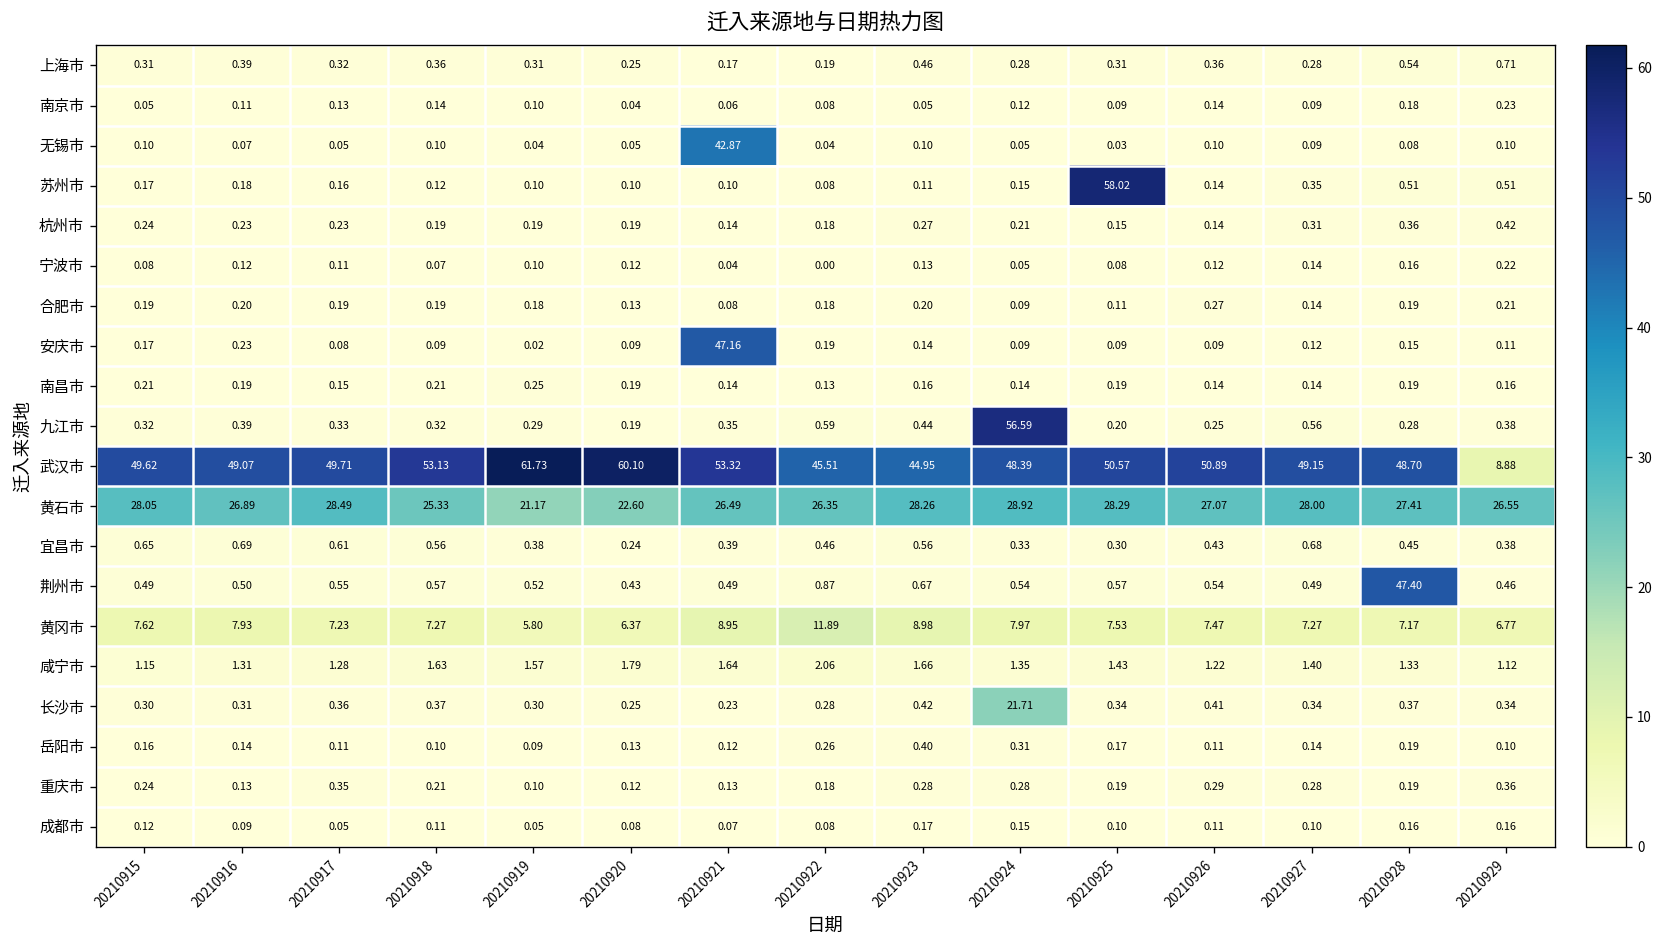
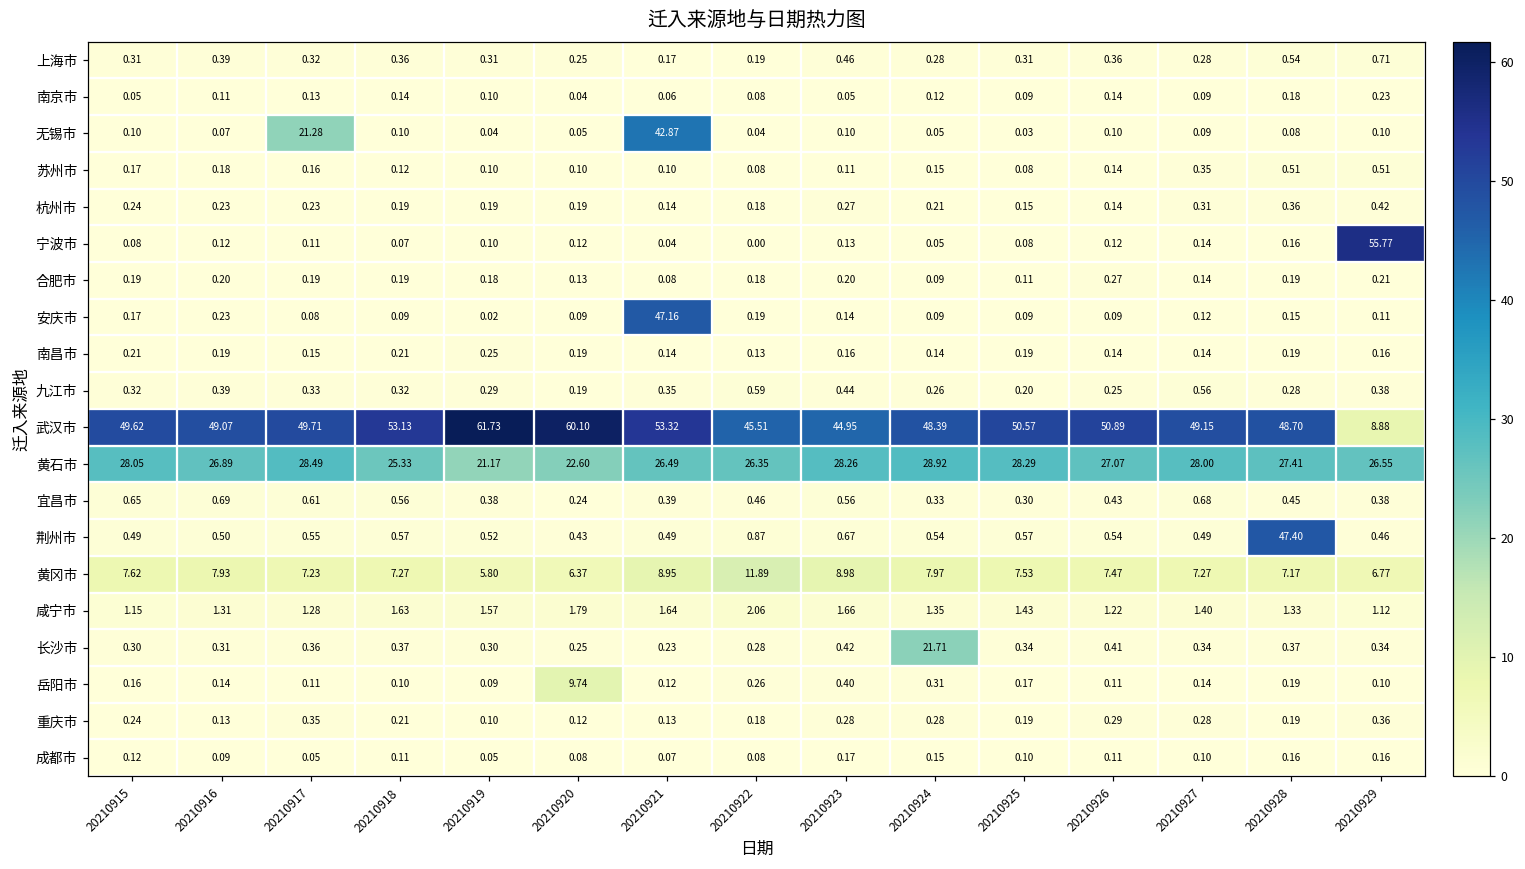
  {
    "无锡市": {
      "20210915": 0.10,
      "20210916": 0.07,
-     "20210917": 0.05,
+     "20210917": 21.28,
      "20210918": 0.10,
      "20210919": 0.04,
      "20210920": 0.05,
      "20210921": 42.87,
      "20210922": 0.04,
      "20210923": 0.10,
      "20210924": 0.05,
      "20210925": 0.03,
      "20210926": 0.10,
      "20210927": 0.09,
      "20210928": 0.08,
      "20210929": 0.10
    },
    "苏州市": {
      "20210915": 0.17,
      "20210916": 0.18,
      "20210917": 0.16,
      "20210918": 0.12,
      "20210919": 0.10,
      "20210920": 0.10,
      "20210921": 0.10,
      "20210922": 0.08,
      "20210923": 0.11,
      "20210924": 0.15,
-     "20210925": 58.02,
+     "20210925": 0.08,
      "20210926": 0.14,
      "20210927": 0.35,
      "20210928": 0.51,
      "20210929": 0.51
    },
    "宁波市": {
      "20210915": 0.08,
      "20210916": 0.12,
      "20210917": 0.11,
      "20210918": 0.07,
      "20210919": 0.10,
      "20210920": 0.12,
      "20210921": 0.04,
      "20210922": 0.00,
      "20210923": 0.13,
      "20210924": 0.05,
      "20210925": 0.08,
      "20210926": 0.12,
      "20210927": 0.14,
      "20210928": 0.16,
-     "20210929": 0.22
+     "20210929": 55.77
    },
    "九江市": {
      "20210915": 0.32,
      "20210916": 0.39,
      "20210917": 0.33,
      "20210918": 0.32,
      "20210919": 0.29,
      "20210920": 0.19,
      "20210921": 0.35,
      "20210922": 0.59,
      "20210923": 0.44,
-     "20210924": 56.59,
+     "20210924": 0.26,
      "20210925": 0.20,
      "20210926": 0.25,
      "20210927": 0.56,
      "20210928": 0.28,
      "20210929": 0.38
    },
    "岳阳市": {
      "20210915": 0.16,
      "20210916": 0.14,
      "20210917": 0.11,
      "20210918": 0.10,
      "20210919": 0.09,
-     "20210920": 0.13,
+     "20210920": 9.74,
      "20210921": 0.12,
      "20210922": 0.26,
      "20210923": 0.40,
      "20210924": 0.31,
      "20210925": 0.17,
      "20210926": 0.11,
      "20210927": 0.14,
      "20210928": 0.19,
      "20210929": 0.10
    }
  }
